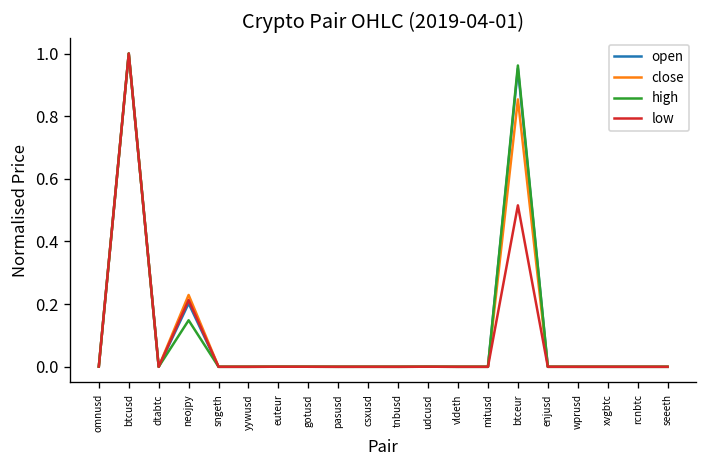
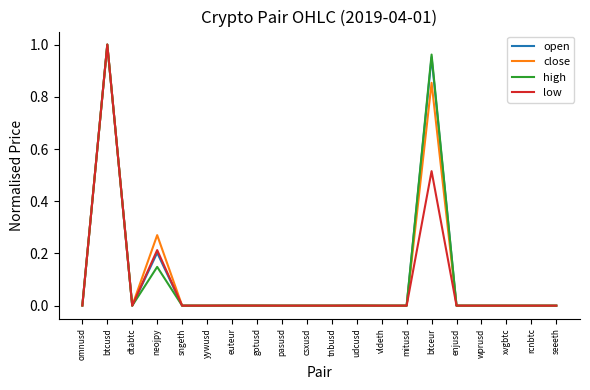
  {
    "open": {
      "neojpy": 0.20,
      "btceur": 0.95
    },
    "close": {
-     "neojpy": 0.23,
+     "neojpy": 0.27,
      "btceur": 0.85
    },
    "high": {
      "neojpy": 0.15,
      "btceur": 0.96
    },
    "low": {
      "neojpy": 0.21,
      "btceur": 0.52
    }
  }
